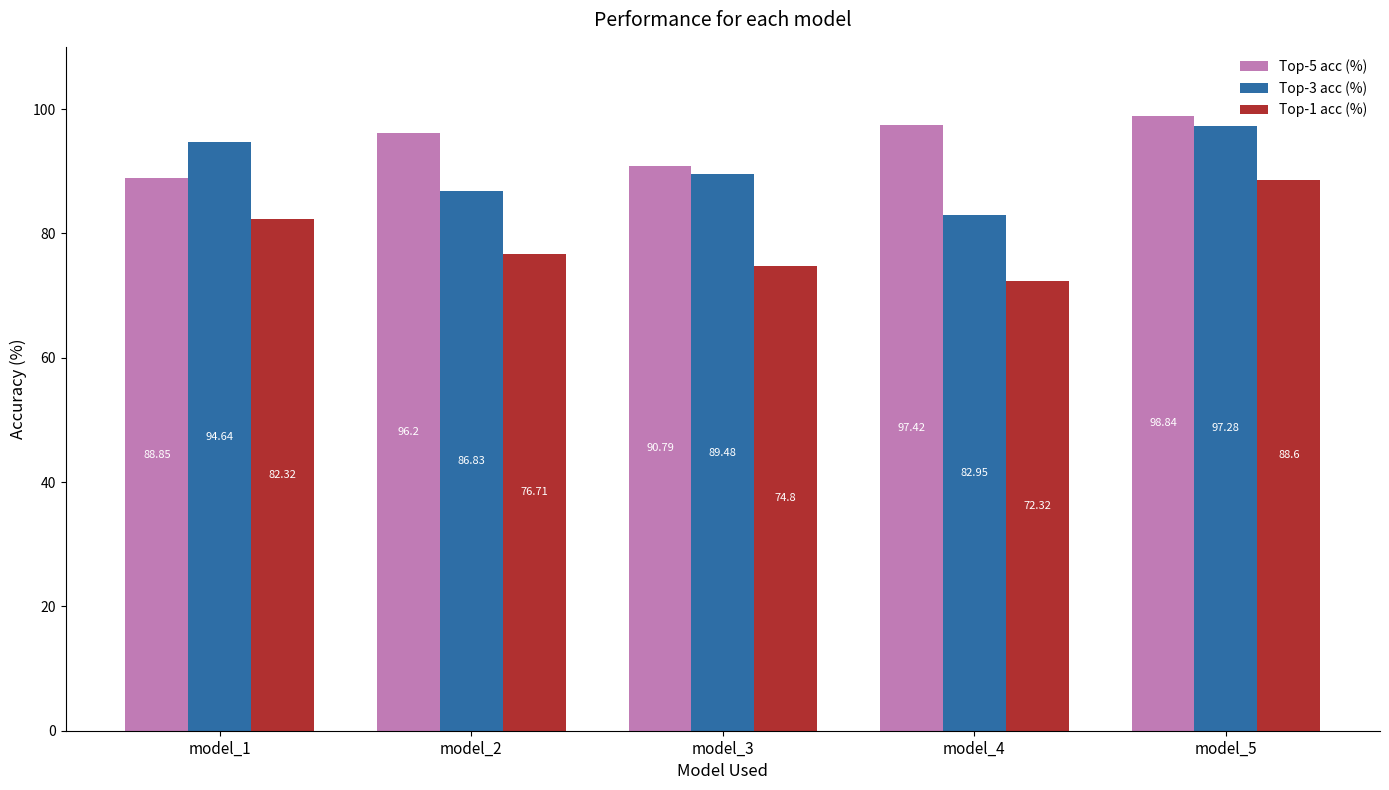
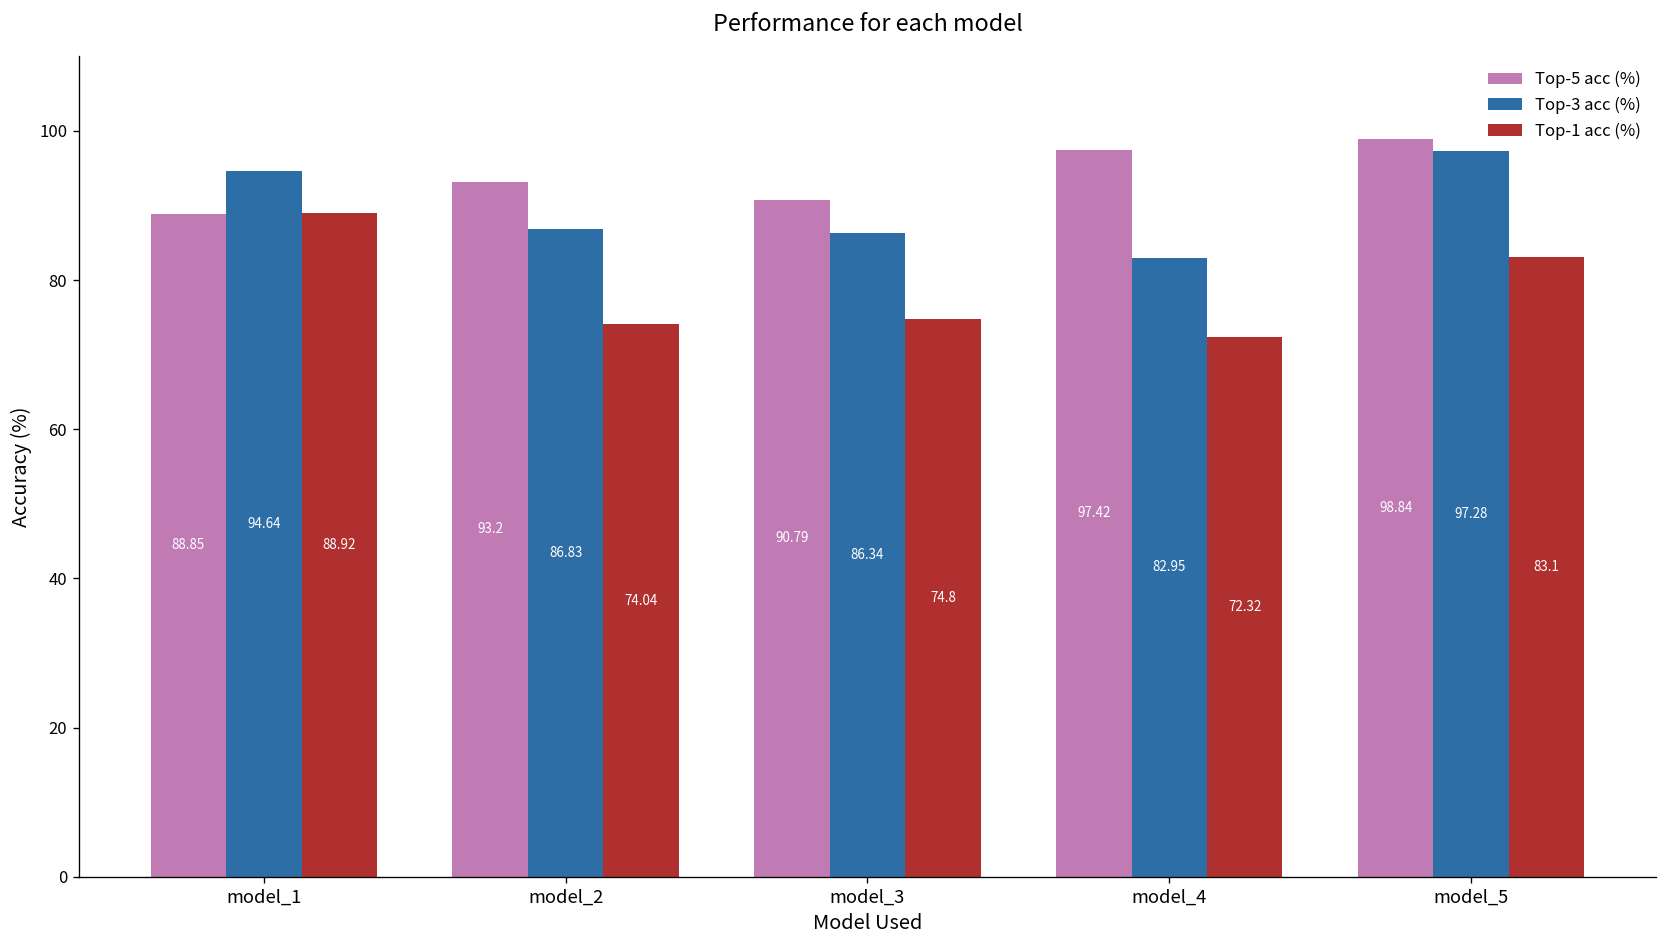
  {
    "Top-5 acc (%)": {
      "model_1": 88.85,
-     "model_2": 96.2,
+     "model_2": 93.2,
      "model_3": 90.79,
      "model_4": 97.42,
      "model_5": 98.84
    },
    "Top-3 acc (%)": {
      "model_1": 94.64,
      "model_2": 86.83,
-     "model_3": 89.48,
+     "model_3": 86.34,
      "model_4": 82.95,
      "model_5": 97.28
    },
    "Top-1 acc (%)": {
-     "model_1": 82.32,
-     "model_2": 76.71,
+     "model_1": 88.92,
+     "model_2": 74.04,
      "model_3": 74.8,
      "model_4": 72.32,
-     "model_5": 88.6
+     "model_5": 83.1
    }
  }
